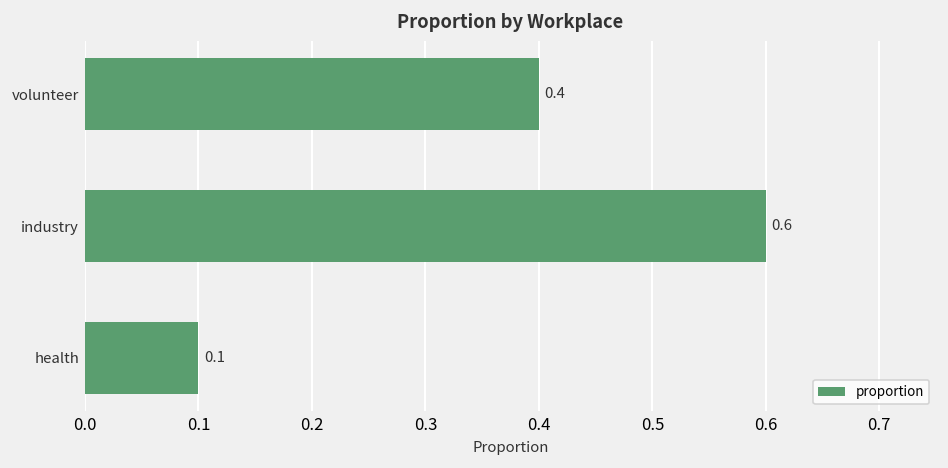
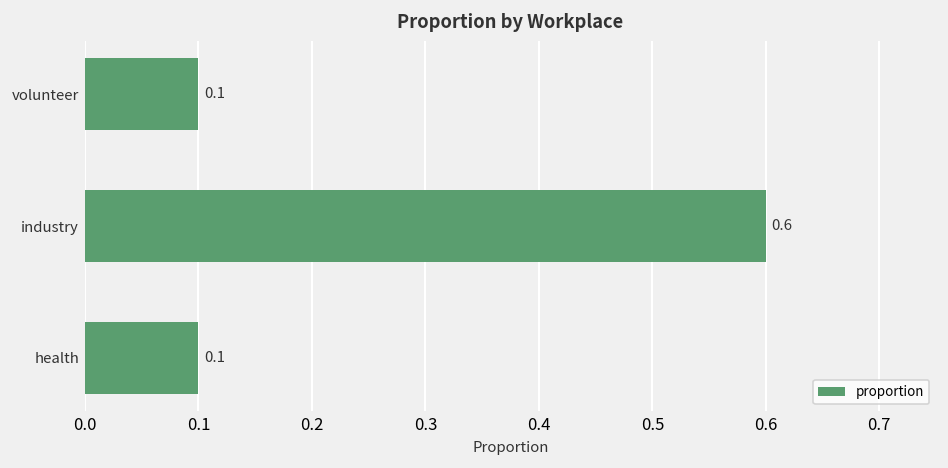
  {
-   "volunteer": 0.4,
+   "volunteer": 0.1,
    "industry": 0.6,
    "health": 0.1
  }
